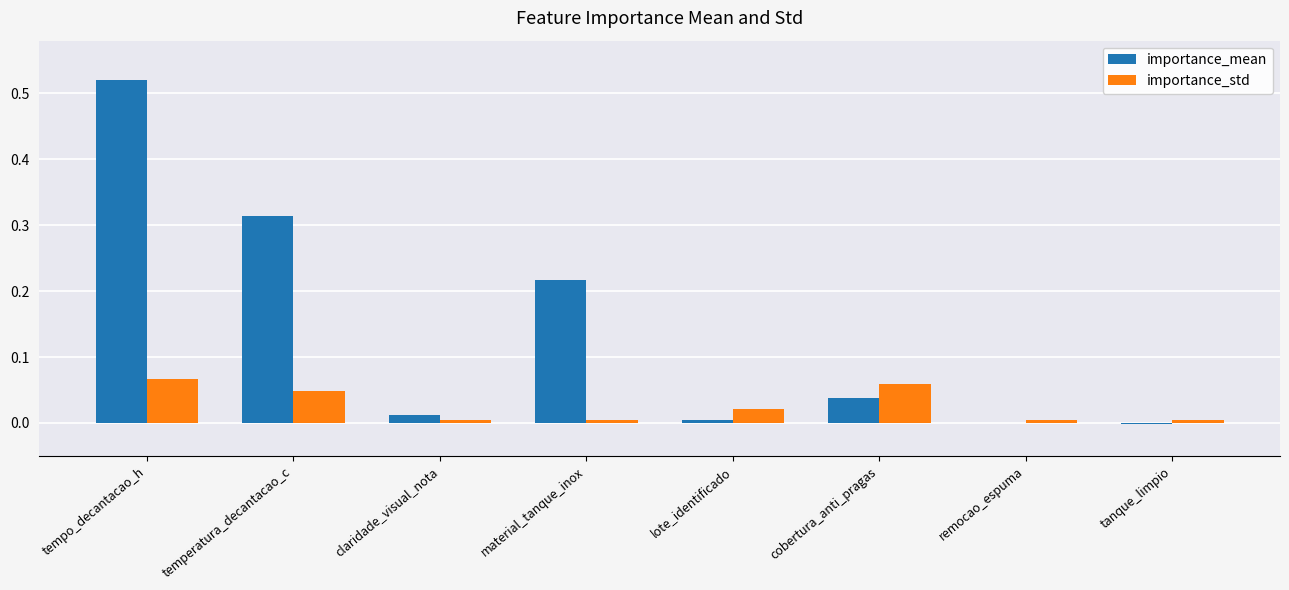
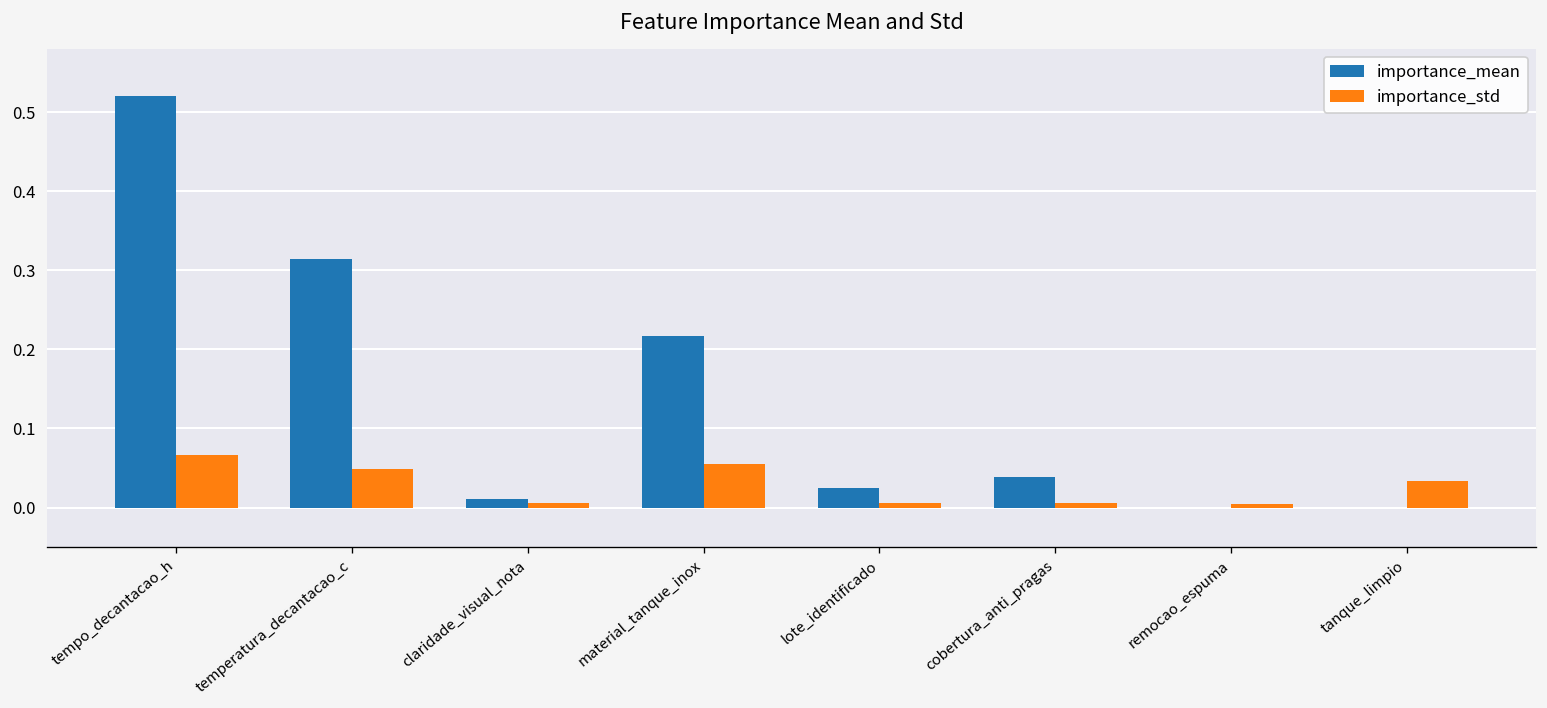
  {
    "importance_mean": {
      "tempo_decantacao_h": 0.52,
      "temperatura_decantacao_c": 0.31,
      "claridade_visual_nota": 0.01,
      "material_tanque_inox": 0.22,
-     "lote_identificado": 0.00,
+     "lote_identificado": 0.02,
      "cobertura_anti_pragas": 0.04
    },
    "importance_std": {
      "tempo_decantacao_h": 0.07,
      "temperatura_decantacao_c": 0.05,
      "claridade_visual_nota": 0.01,
-     "material_tanque_inox": 0.00,
-     "lote_identificado": 0.02,
-     "cobertura_anti_pragas": 0.06,
+     "material_tanque_inox": 0.05,
+     "lote_identificado": 0.01,
+     "cobertura_anti_pragas": 0.01,
      "remocao_espuma": 0.00,
-     "tanque_limpio": 0.00
+     "tanque_limpio": 0.03
    }
  }
